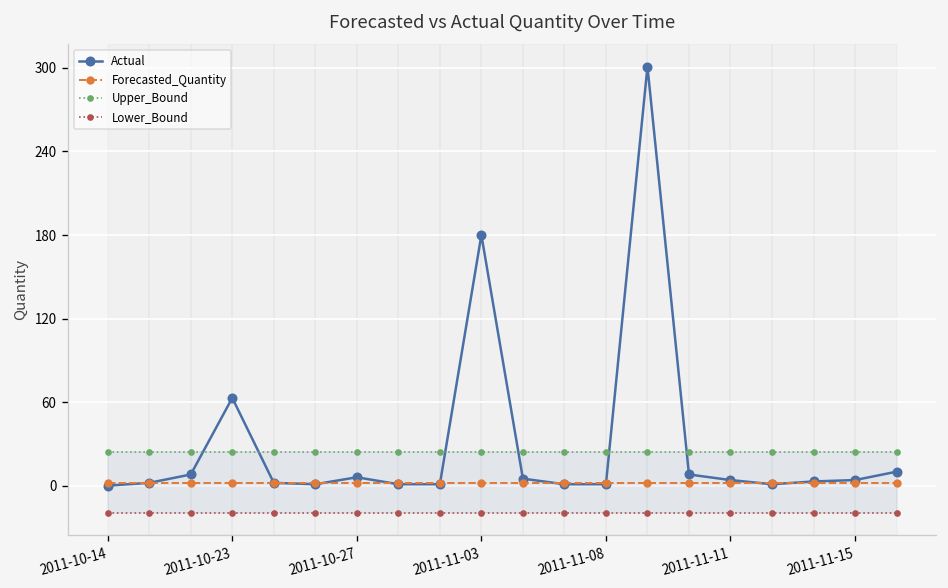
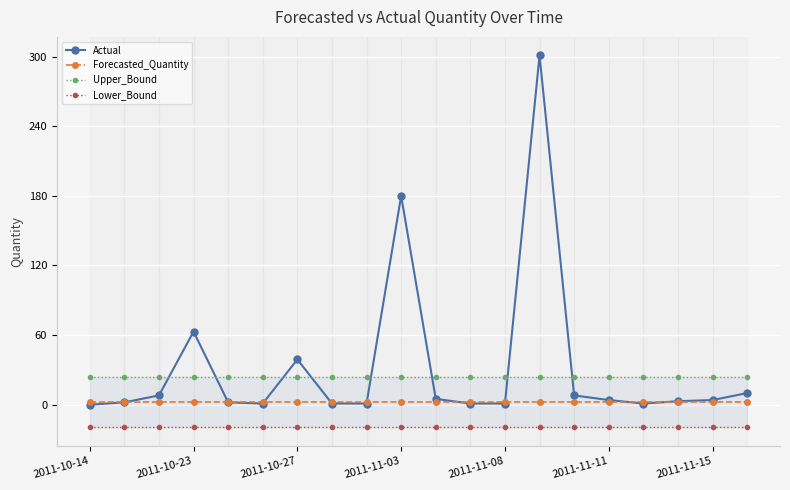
  {
    "Actual": {
      "2011-10-14": 0,
      "2011-10-23": 63,
-     "2011-10-27": 6,
+     "2011-10-27": 39,
      "2011-11-03": 180
    },
    "Forecasted_Quantity": {
      "2011-10-14": 2,
      "2011-10-23": 2,
      "2011-10-27": 2,
      "2011-11-03": 2
    },
    "Upper_Bound": {
      "2011-10-14": 24,
      "2011-10-23": 24,
      "2011-10-27": 24,
      "2011-11-03": 24,
      "2011-11-08": 24,
      "2011-11-11": 24,
      "2011-11-15": 24
    },
    "Lower_Bound": {
      "2011-10-14": -19,
      "2011-10-23": -19,
      "2011-10-27": -19,
      "2011-11-03": -19,
      "2011-11-08": -19,
      "2011-11-11": -19,
      "2011-11-15": -19
    }
  }
